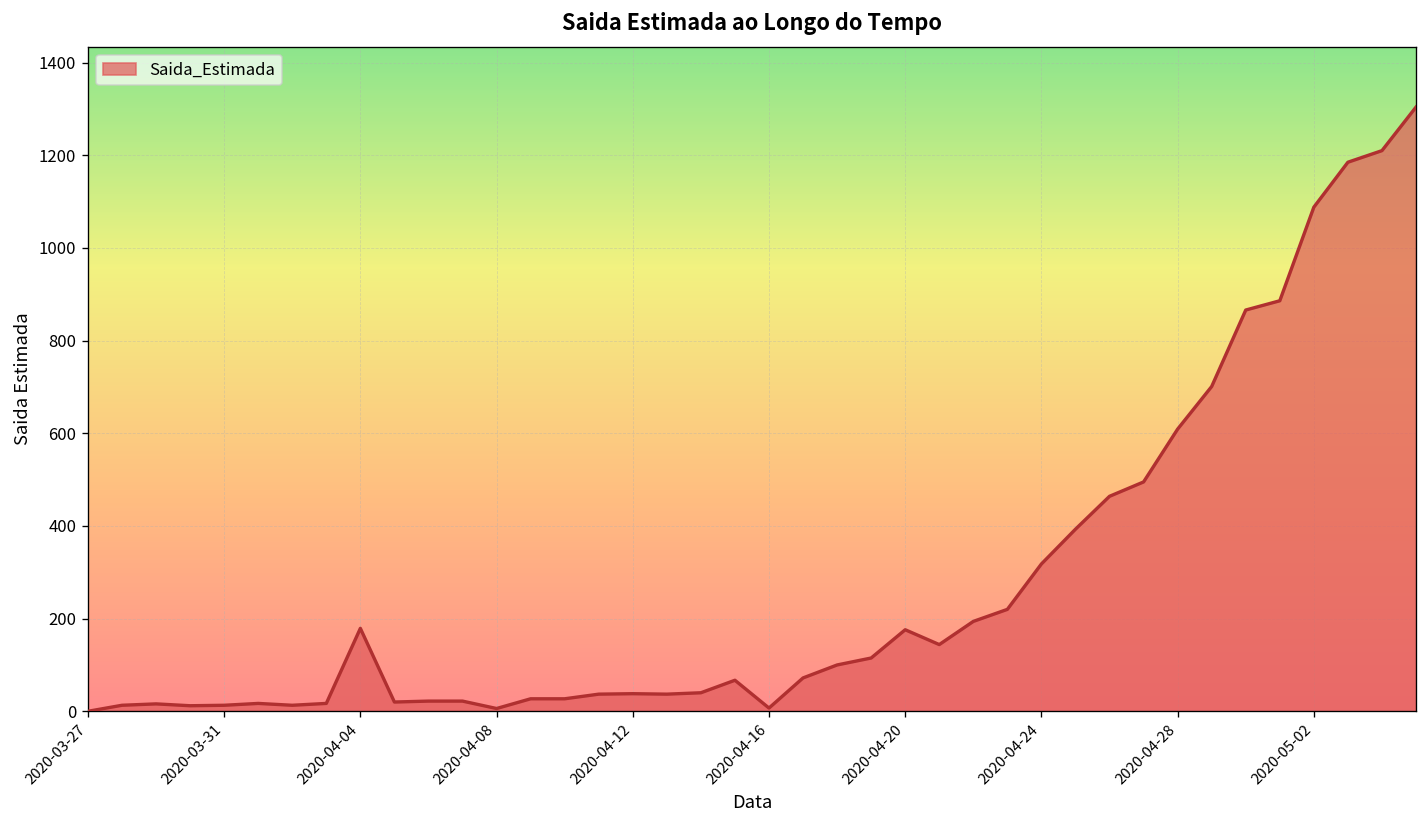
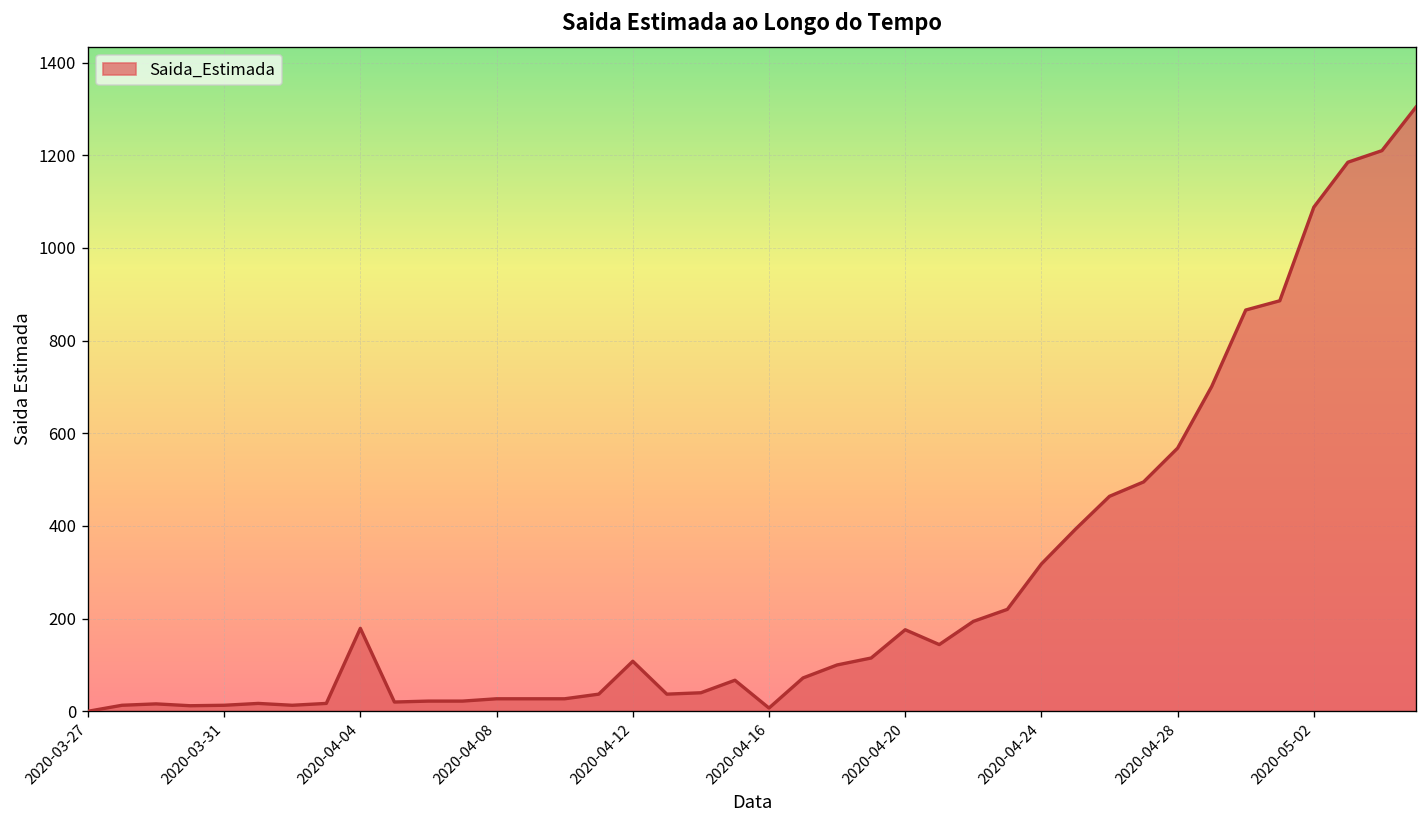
  {
    "2020-03-27": 0,
    "2020-03-31": 10,
    "2020-04-04": 180,
-   "2020-04-08": 10,
-   "2020-04-12": 40,
+   "2020-04-08": 30,
+   "2020-04-12": 110,
    "2020-04-16": 10,
    "2020-04-20": 180,
    "2020-04-24": 320,
-   "2020-04-28": 610,
+   "2020-04-28": 570,
    "2020-05-02": 1090
  }
